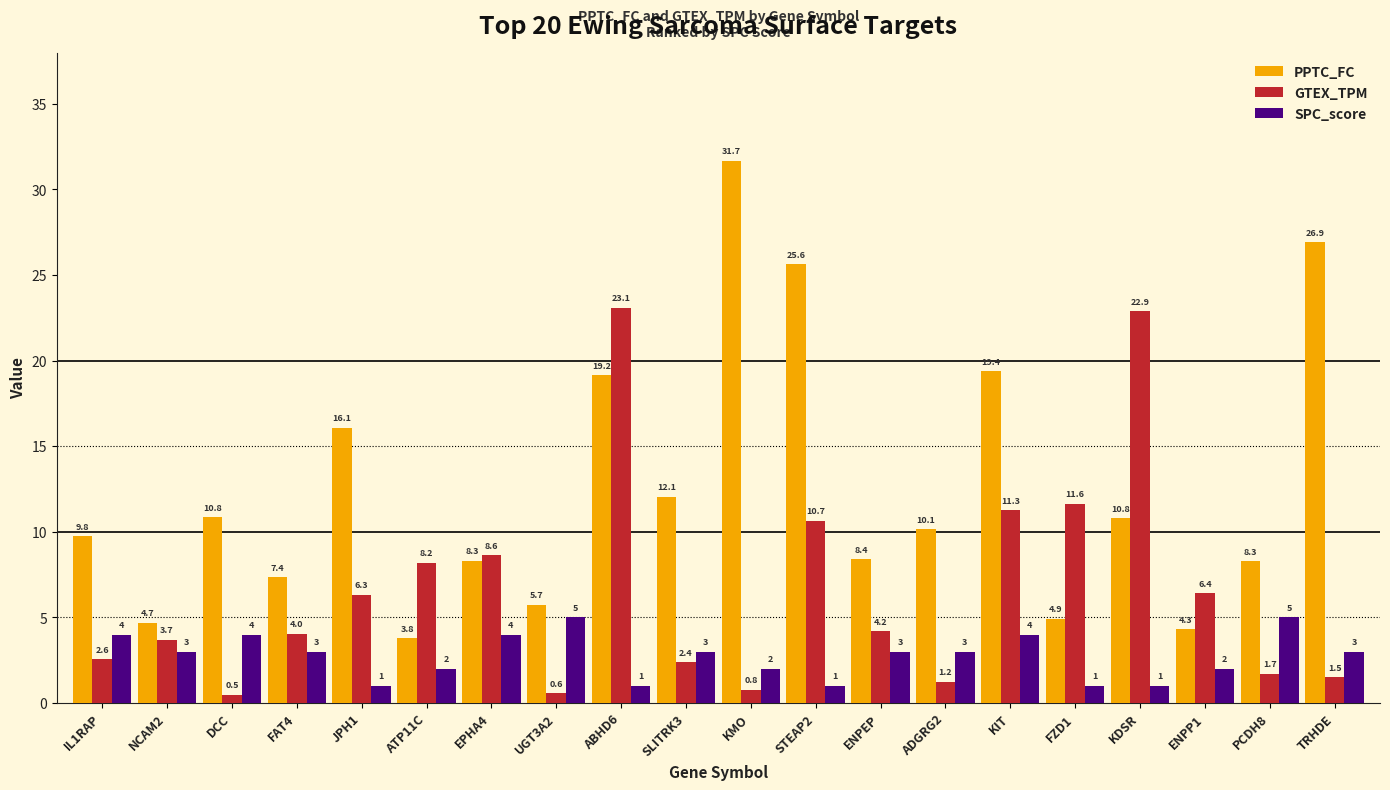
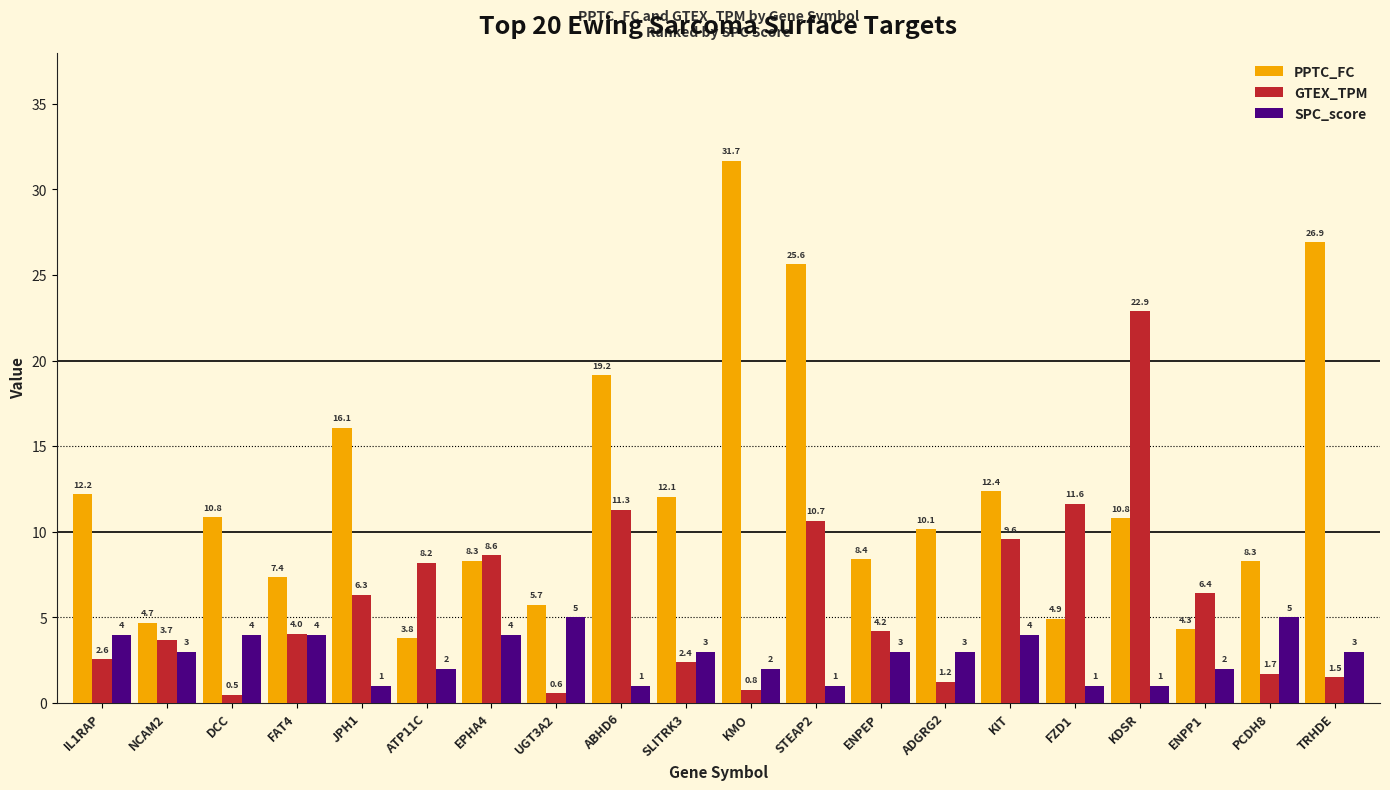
  {
    "PPTC_FC": {
-     "IL1RAP": 9.8,
+     "IL1RAP": 12.2,
      "NCAM2": 4.7,
      "DCC": 10.8,
      "FAT4": 7.4,
      "JPH1": 16.1,
      "ATP11C": 3.8,
      "EPHA4": 8.3,
      "UGT3A2": 5.7,
      "ABHD6": 19.2,
      "SLITRK3": 12.1,
      "KMO": 31.7,
      "STEAP2": 25.6,
      "ENPEP": 8.4,
      "ADGRG2": 10.1,
-     "KIT": 19.4,
+     "KIT": 12.4,
      "FZD1": 4.9,
      "KDSR": 10.8,
      "ENPP1": 4.3,
      "PCDH8": 8.3,
      "TRHDE": 26.9
    },
    "GTEX_TPM": {
      "IL1RAP": 2.6,
      "NCAM2": 3.7,
      "DCC": 0.5,
      "FAT4": 4.0,
      "JPH1": 6.3,
      "ATP11C": 8.2,
      "EPHA4": 8.6,
      "UGT3A2": 0.6,
-     "ABHD6": 23.1,
+     "ABHD6": 11.3,
      "SLITRK3": 2.4,
      "KMO": 0.8,
      "STEAP2": 10.7,
      "ENPEP": 4.2,
      "ADGRG2": 1.2,
-     "KIT": 11.3,
+     "KIT": 9.6,
      "FZD1": 11.6,
      "KDSR": 22.9,
      "ENPP1": 6.4,
      "PCDH8": 1.7,
      "TRHDE": 1.5
    },
    "SPC_score": {
      "IL1RAP": 4,
      "NCAM2": 3,
      "DCC": 4,
-     "FAT4": 3,
+     "FAT4": 4,
      "JPH1": 1,
      "ATP11C": 2,
      "EPHA4": 4,
      "UGT3A2": 5,
      "ABHD6": 1,
      "SLITRK3": 3,
      "KMO": 2,
      "STEAP2": 1,
      "ENPEP": 3,
      "ADGRG2": 3,
      "KIT": 4,
      "FZD1": 1,
      "KDSR": 1,
      "ENPP1": 2,
      "PCDH8": 5,
      "TRHDE": 3
    }
  }
